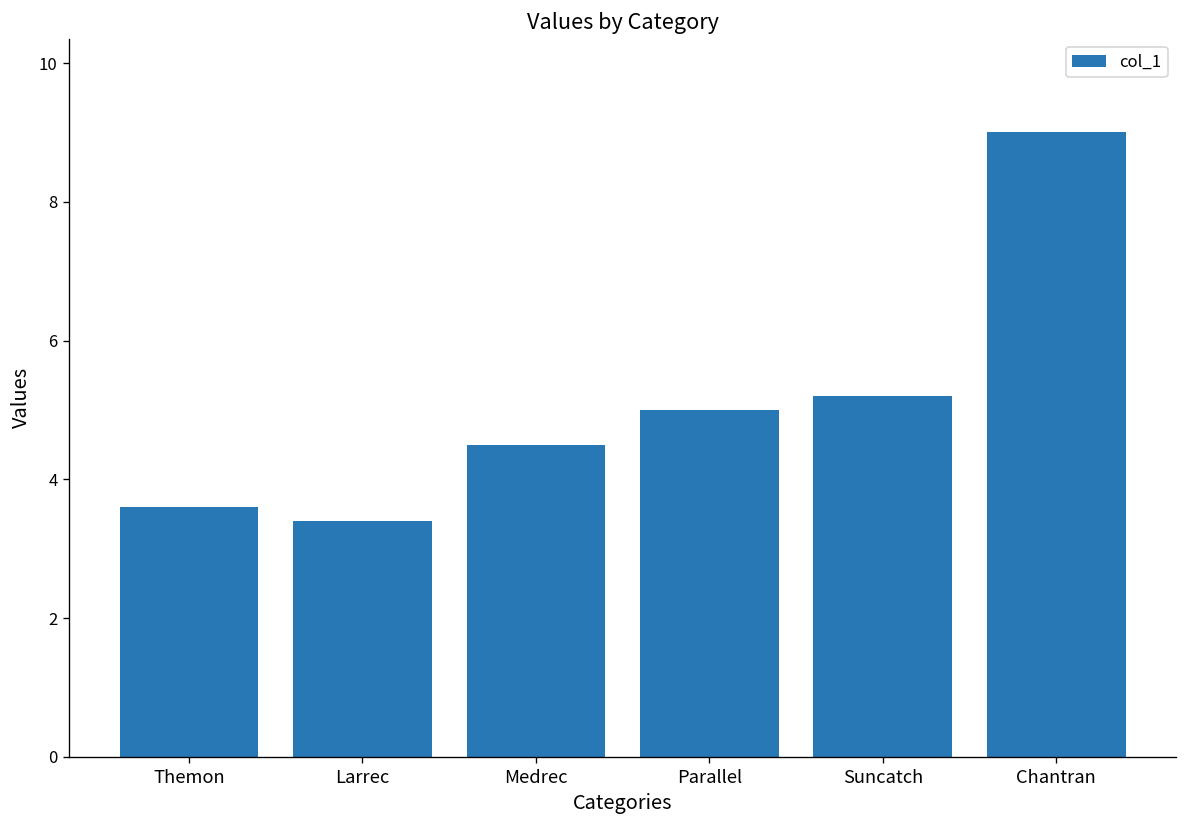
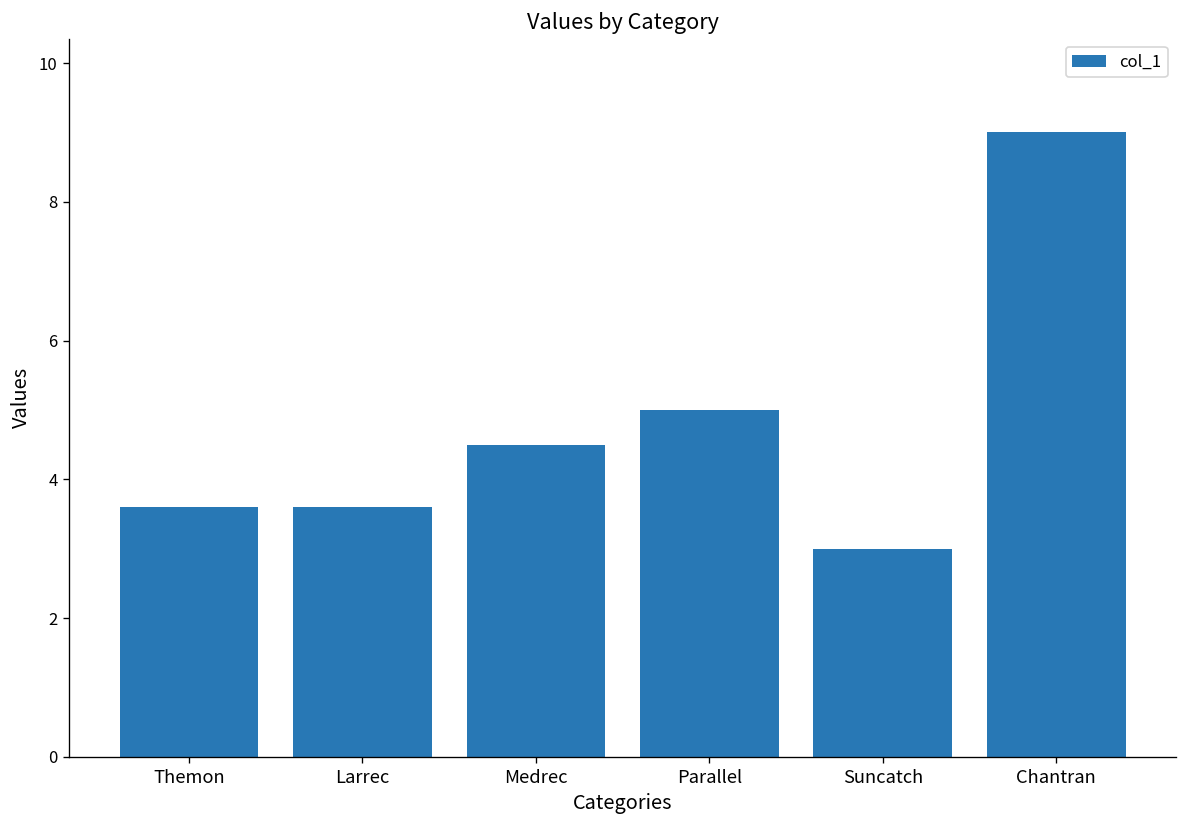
  {
    "Themon": 3.6,
-   "Larrec": 3.4,
+   "Larrec": 3.6,
    "Medrec": 4.5,
    "Parallel": 5.0,
-   "Suncatch": 5.2,
+   "Suncatch": 3.0,
    "Chantran": 9.0
  }
